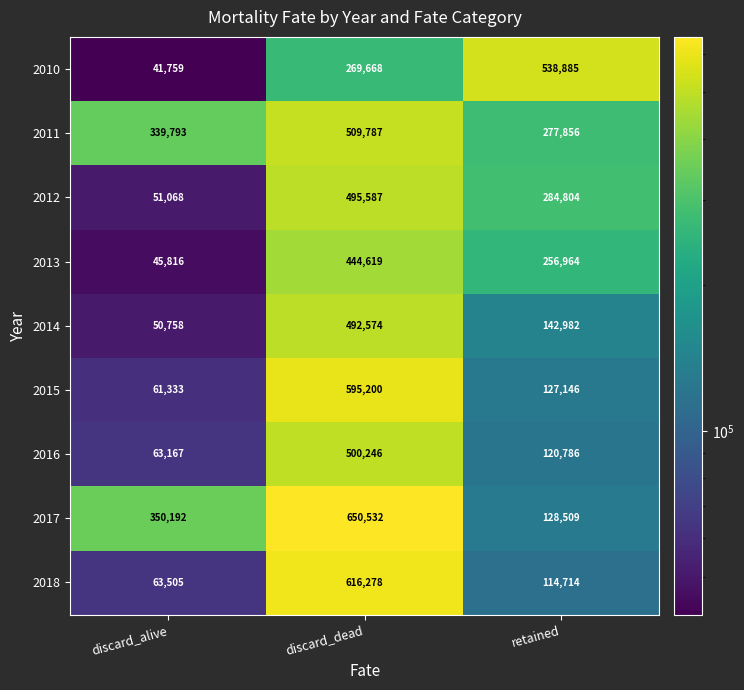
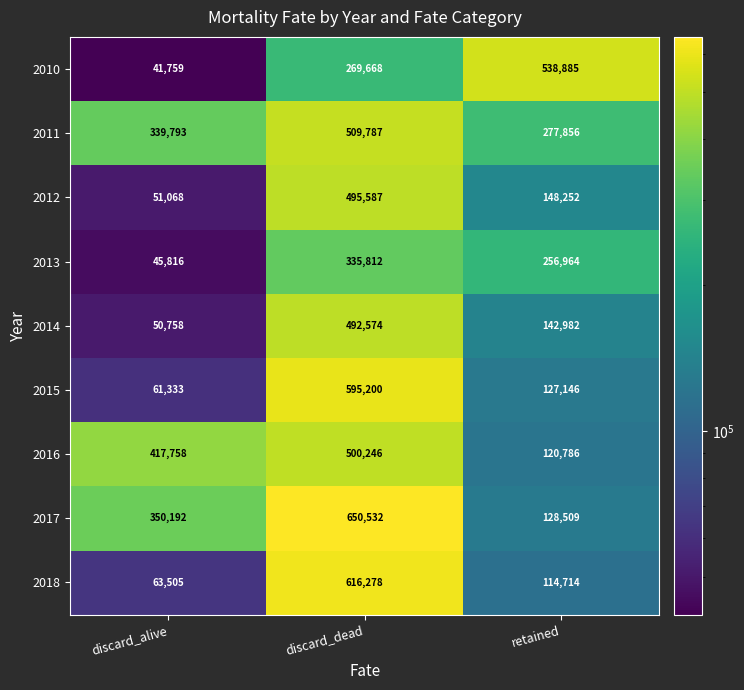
  {
    "2010": {
      "discard_alive": "41,759",
      "discard_dead": "269,668",
      "retained": "538,885"
    },
    "2011": {
      "discard_alive": "339,793",
      "discard_dead": "509,787",
      "retained": "277,856"
    },
    "2012": {
      "discard_alive": "51,068",
      "discard_dead": "495,587",
-     "retained": "284,804"
+     "retained": "148,252"
    },
    "2013": {
      "discard_alive": "45,816",
-     "discard_dead": "444,619",
+     "discard_dead": "335,812",
      "retained": "256,964"
    },
    "2014": {
      "discard_alive": "50,758",
      "discard_dead": "492,574",
      "retained": "142,982"
    },
    "2015": {
      "discard_alive": "61,333",
      "discard_dead": "595,200",
      "retained": "127,146"
    },
    "2016": {
-     "discard_alive": "63,167",
+     "discard_alive": "417,758",
      "discard_dead": "500,246",
      "retained": "120,786"
    },
    "2017": {
      "discard_alive": "350,192",
      "discard_dead": "650,532",
      "retained": "128,509"
    },
    "2018": {
      "discard_alive": "63,505",
      "discard_dead": "616,278",
      "retained": "114,714"
    }
  }
